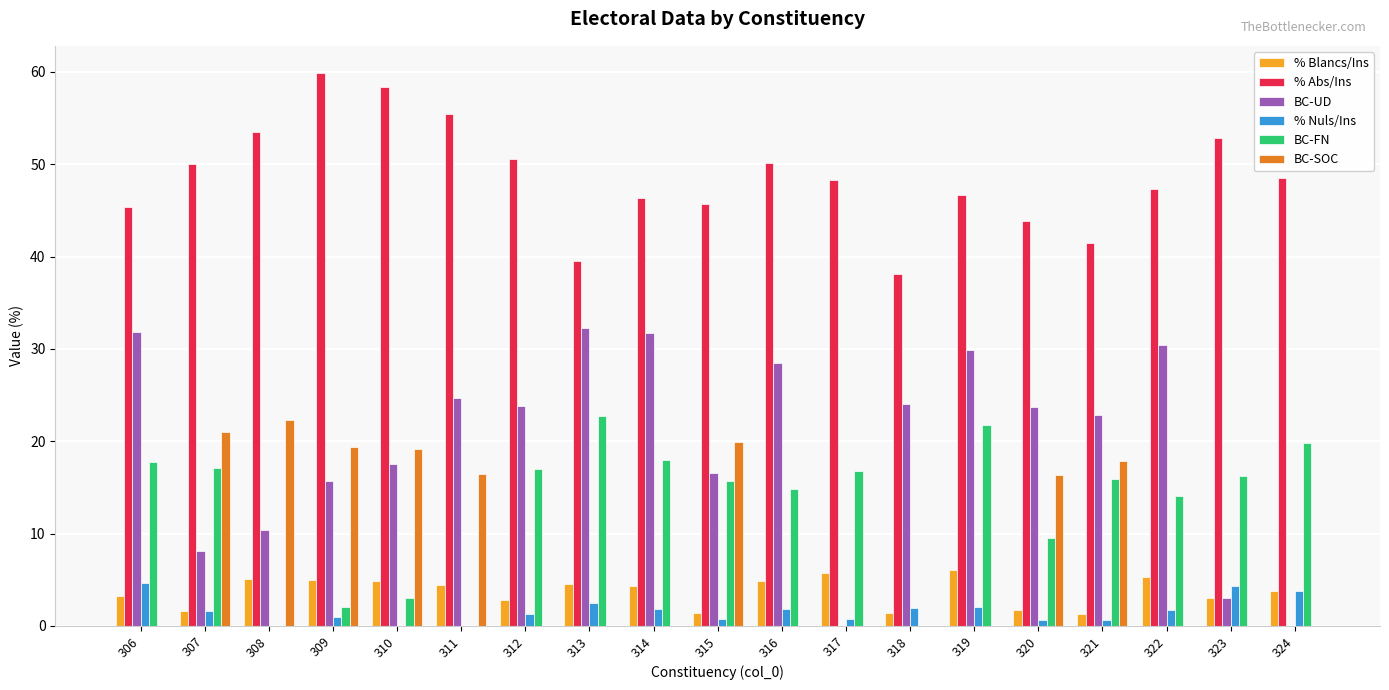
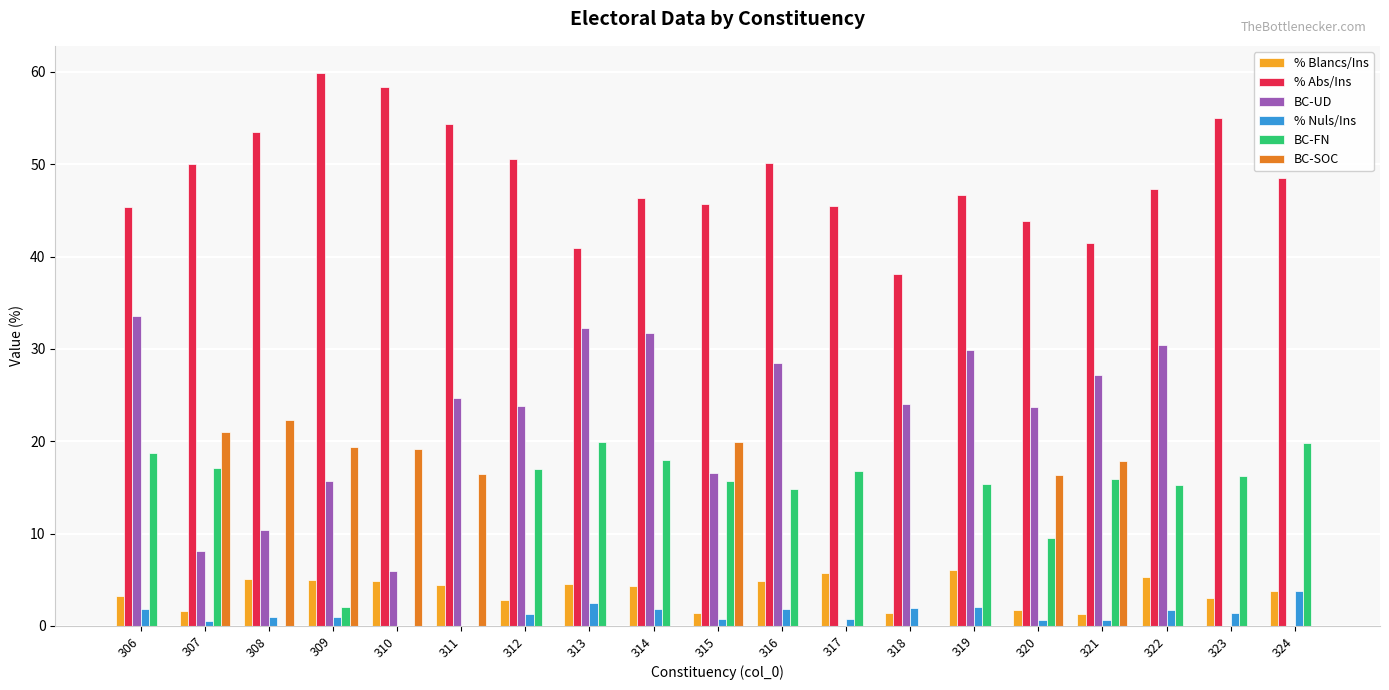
  {
    "% Abs/Ins": {
      "306": 45,
      "307": 50,
      "308": 53,
      "309": 60,
      "310": 58,
-     "311": 55,
+     "311": 54,
      "312": 51,
-     "313": 39,
+     "313": 41,
      "314": 46,
      "315": 46,
      "316": 50,
-     "317": 48,
+     "317": 46,
      "318": 38,
      "319": 47,
      "320": 44,
      "321": 42,
      "322": 47,
-     "323": 53,
+     "323": 55,
      "324": 49
    },
    "BC-UD": {
-     "306": 32,
+     "306": 34,
      "307": 8,
      "308": 10,
      "309": 16,
-     "310": 18,
+     "310": 6,
      "311": 25,
      "312": 24,
      "313": 32,
      "314": 32,
      "315": 17,
      "316": 29,
      "317": 0,
      "318": 24,
      "319": 30,
      "320": 24,
-     "321": 23,
+     "321": 27,
      "322": 30,
-     "323": 3,
+     "323": 0,
      "324": 0
    },
    "% Nuls/Ins": {
-     "306": 5,
-     "307": 2,
-     "308": 0,
+     "306": 2,
+     "307": 1,
+     "308": 1,
      "309": 1,
      "310": 0,
      "311": 0,
      "312": 1,
      "313": 2,
      "314": 2,
      "315": 1,
      "316": 2,
      "317": 1,
      "318": 2,
      "319": 2,
      "320": 1,
      "321": 1,
      "322": 2,
-     "323": 4,
+     "323": 1,
      "324": 4
    },
    "BC-FN": {
-     "306": 18,
+     "306": 19,
      "307": 17,
      "308": 0,
      "309": 2,
-     "310": 3,
+     "310": 0,
      "311": 0,
      "312": 17,
-     "313": 23,
+     "313": 20,
      "314": 18,
      "315": 16,
      "316": 15,
      "317": 17,
      "318": 0,
-     "319": 22,
+     "319": 15,
      "320": 9,
      "321": 16,
-     "322": 14,
+     "322": 15,
      "323": 16,
      "324": 20
    }
  }
